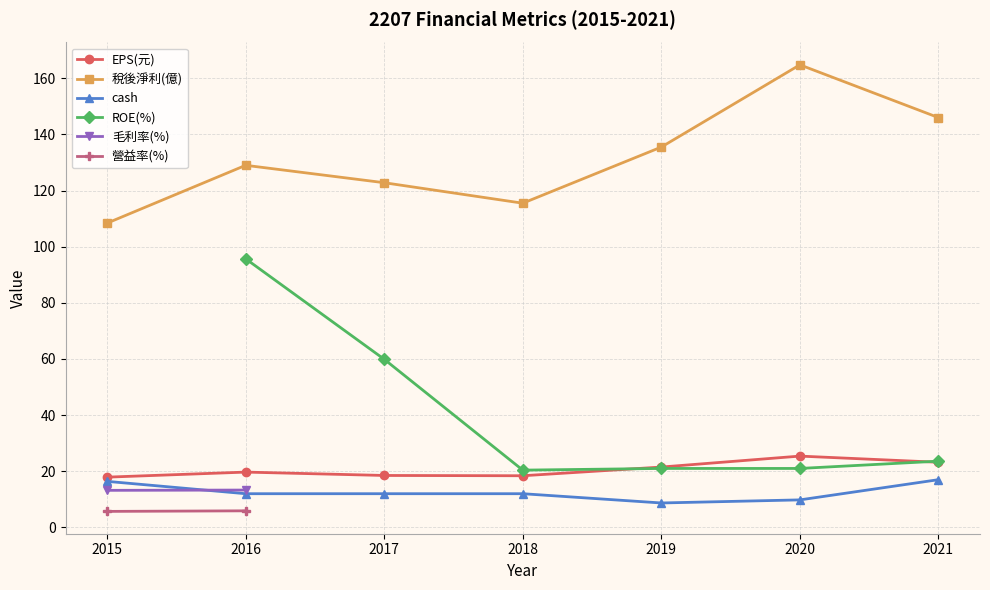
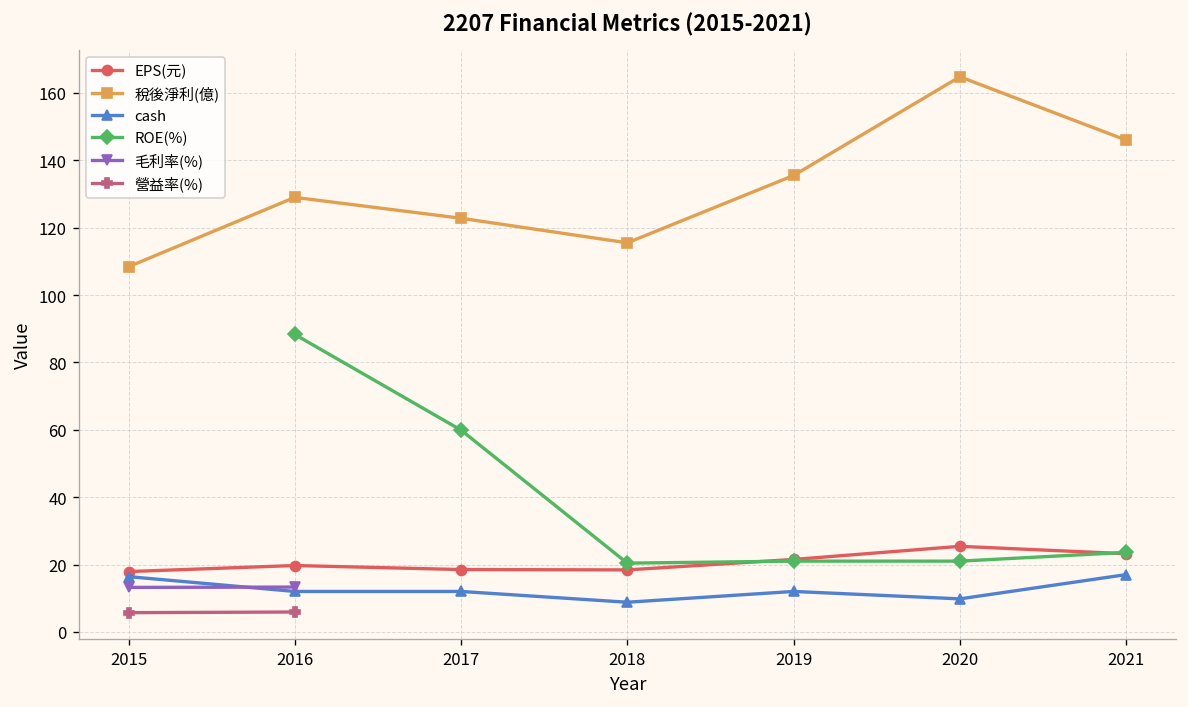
  {
    "稅後淨利(億)": {
      "2015": 108,
      "2016": 129,
      "2017": 123,
      "2018": 116,
      "2019": 136,
      "2020": 165,
      "2021": 146
    },
    "cash": {
      "2015": 16,
      "2016": 12,
      "2017": 12,
-     "2018": 12,
-     "2019": 9,
+     "2018": 9,
+     "2019": 12,
      "2020": 10,
      "2021": 17
    },
    "ROE(%)": {
-     "2016": 96,
+     "2016": 88,
      "2017": 60,
      "2018": 20,
      "2020": 21
    },
    "毛利率(%)": {
      "2015": 13,
      "2016": 13
    }
  }
